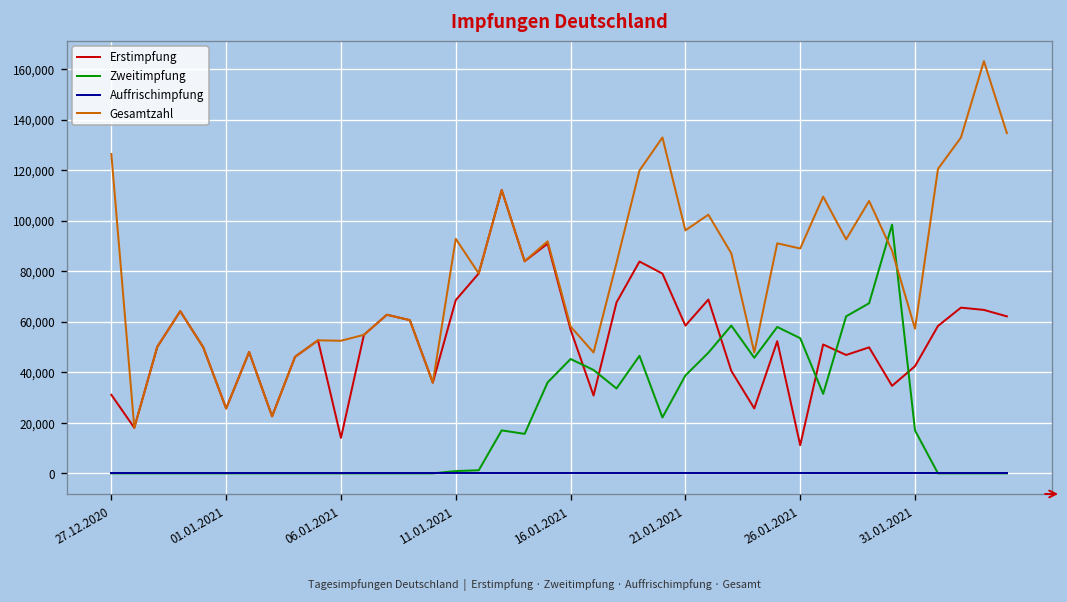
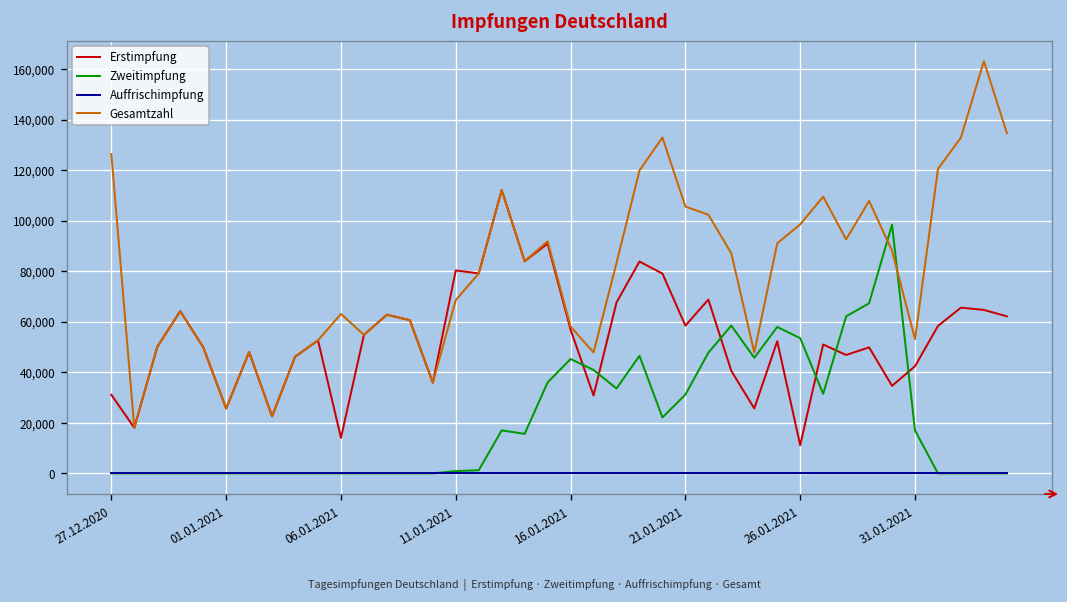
  {
    "Erstimpfung": {
      "27.12.2020": "31,000",
      "06.01.2021": "14,000",
-     "11.01.2021": "69,000",
+     "11.01.2021": "80,000",
      "21.01.2021": "58,000",
      "26.01.2021": "11,000",
      "31.01.2021": "42,000"
    },
    "Zweitimpfung": {
      "16.01.2021": "45,000",
-     "21.01.2021": "39,000",
+     "21.01.2021": "31,000",
      "26.01.2021": "53,000",
      "31.01.2021": "17,000"
    },
    "Auffrischimpfung": {
      "16.01.2021": "0",
      "21.01.2021": "0",
      "26.01.2021": "0",
      "31.01.2021": "0"
    },
    "Gesamtzahl": {
      "27.12.2020": "126,000",
-     "06.01.2021": "52,000",
-     "11.01.2021": "93,000",
-     "21.01.2021": "96,000",
-     "26.01.2021": "89,000",
-     "31.01.2021": "57,000"
+     "06.01.2021": "63,000",
+     "11.01.2021": "69,000",
+     "21.01.2021": "106,000",
+     "26.01.2021": "99,000",
+     "31.01.2021": "53,000"
    }
  }
